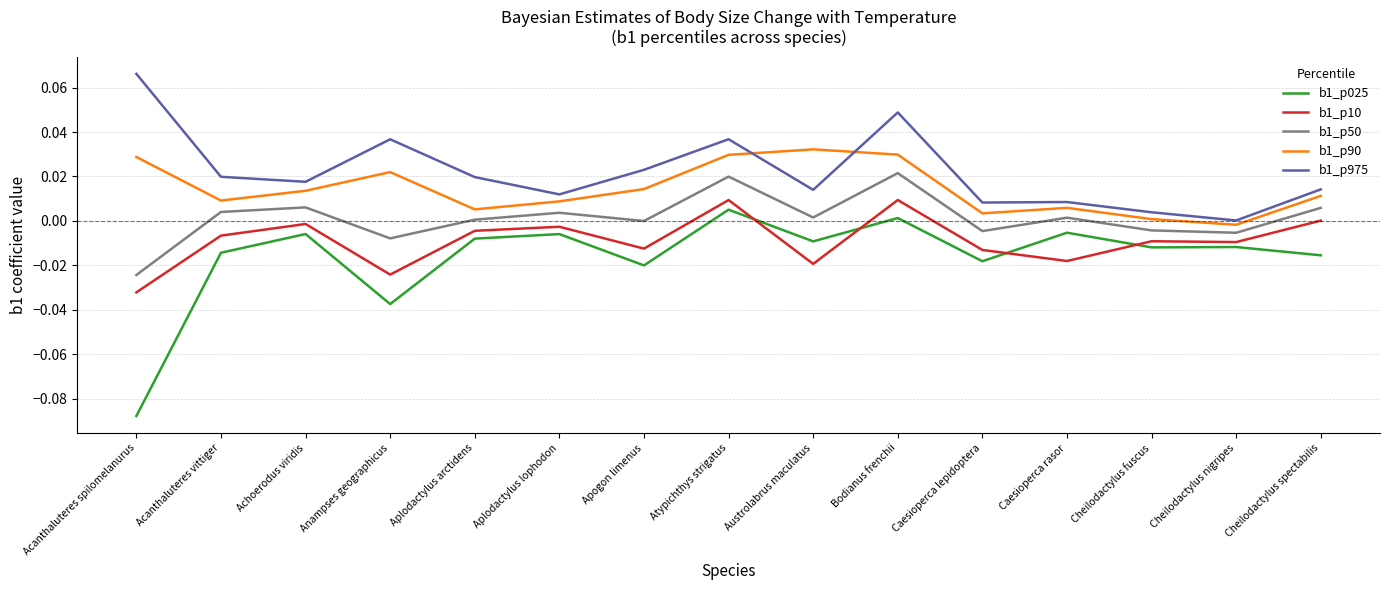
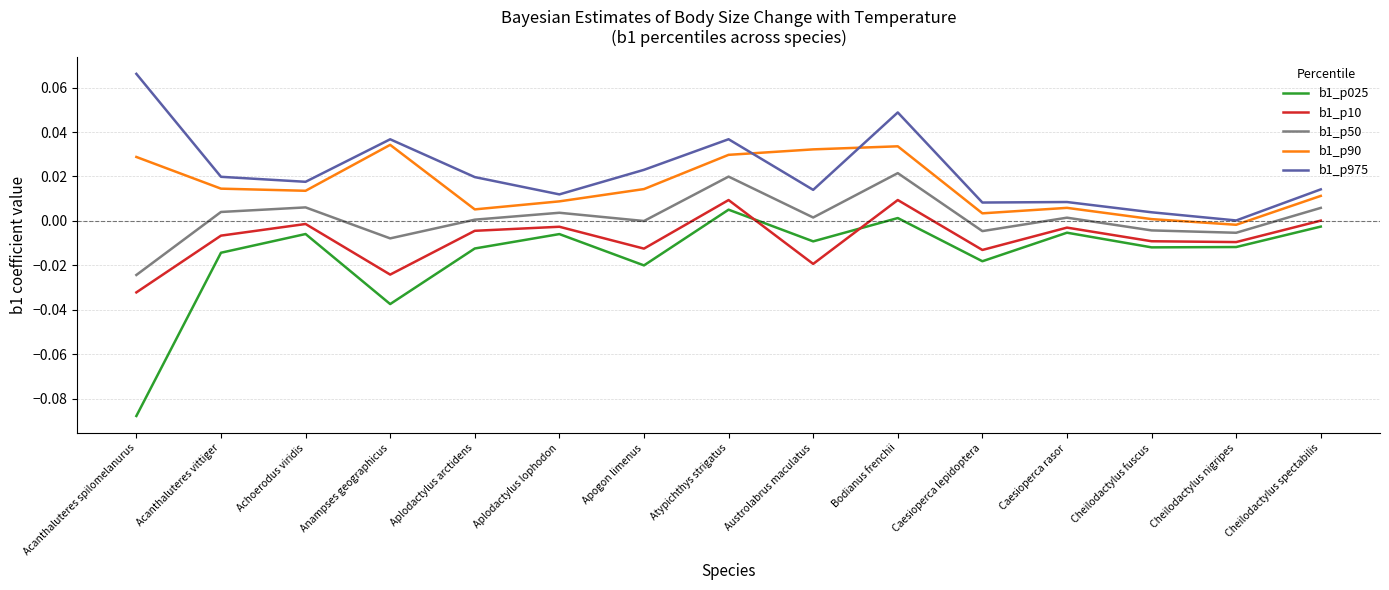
  {
    "b1_p025": {
      "Acanthaluteres spilomelanurus": -0.088,
      "Acanthaluteres vittiger": -0.014,
      "Achoerodus viridis": -0.006,
      "Anampses geographicus": -0.037,
-     "Aplodactylus arctidens": -0.008,
+     "Aplodactylus arctidens": -0.012,
      "Aplodactylus lophodon": -0.006,
      "Apogon limenus": -0.020,
      "Atypichthys strigatus": 0.005,
      "Austrolabrus maculatus": -0.009,
      "Bodianus frenchii": 0.001,
      "Caesioperca lepidoptera": -0.018,
      "Caesioperca rasor": -0.005,
      "Cheilodactylus fuscus": -0.012,
      "Cheilodactylus nigripes": -0.012,
-     "Cheilodactylus spectabilis": -0.015
+     "Cheilodactylus spectabilis": -0.003
    },
    "b1_p10": {
      "Acanthaluteres spilomelanurus": -0.032,
      "Acanthaluteres vittiger": -0.007,
      "Achoerodus viridis": -0.001,
      "Anampses geographicus": -0.024,
      "Aplodactylus arctidens": -0.004,
      "Aplodactylus lophodon": -0.003,
      "Apogon limenus": -0.012,
      "Atypichthys strigatus": 0.009,
      "Austrolabrus maculatus": -0.019,
      "Bodianus frenchii": 0.009,
      "Caesioperca lepidoptera": -0.013,
-     "Caesioperca rasor": -0.018,
+     "Caesioperca rasor": -0.003,
      "Cheilodactylus fuscus": -0.009,
      "Cheilodactylus nigripes": -0.009,
      "Cheilodactylus spectabilis": 0.000
    },
    "b1_p50": {
      "Acanthaluteres spilomelanurus": -0.024,
      "Acanthaluteres vittiger": 0.004,
      "Achoerodus viridis": 0.006,
      "Anampses geographicus": -0.008,
      "Aplodactylus arctidens": 0.001,
      "Aplodactylus lophodon": 0.004,
      "Apogon limenus": 0.000,
      "Atypichthys strigatus": 0.020,
      "Austrolabrus maculatus": 0.002,
      "Bodianus frenchii": 0.022,
      "Caesioperca lepidoptera": -0.005,
      "Caesioperca rasor": 0.001,
      "Cheilodactylus fuscus": -0.004,
      "Cheilodactylus nigripes": -0.005,
      "Cheilodactylus spectabilis": 0.006
    },
    "b1_p90": {
      "Acanthaluteres spilomelanurus": 0.029,
-     "Acanthaluteres vittiger": 0.009,
+     "Acanthaluteres vittiger": 0.015,
      "Achoerodus viridis": 0.014,
-     "Anampses geographicus": 0.022,
+     "Anampses geographicus": 0.034,
      "Aplodactylus arctidens": 0.005,
      "Aplodactylus lophodon": 0.009,
      "Apogon limenus": 0.014,
      "Atypichthys strigatus": 0.030,
      "Austrolabrus maculatus": 0.032,
-     "Bodianus frenchii": 0.030,
+     "Bodianus frenchii": 0.034,
      "Caesioperca lepidoptera": 0.003,
      "Caesioperca rasor": 0.006,
      "Cheilodactylus fuscus": 0.001,
      "Cheilodactylus nigripes": -0.002,
      "Cheilodactylus spectabilis": 0.011
    },
    "b1_p975": {
      "Acanthaluteres spilomelanurus": 0.066,
      "Acanthaluteres vittiger": 0.020,
      "Achoerodus viridis": 0.018,
      "Anampses geographicus": 0.037,
      "Aplodactylus arctidens": 0.020,
      "Aplodactylus lophodon": 0.012,
      "Apogon limenus": 0.023,
      "Atypichthys strigatus": 0.037,
      "Austrolabrus maculatus": 0.014,
      "Bodianus frenchii": 0.049,
      "Caesioperca lepidoptera": 0.008,
      "Caesioperca rasor": 0.009,
      "Cheilodactylus fuscus": 0.004,
      "Cheilodactylus nigripes": 0.000,
      "Cheilodactylus spectabilis": 0.014
    }
  }
